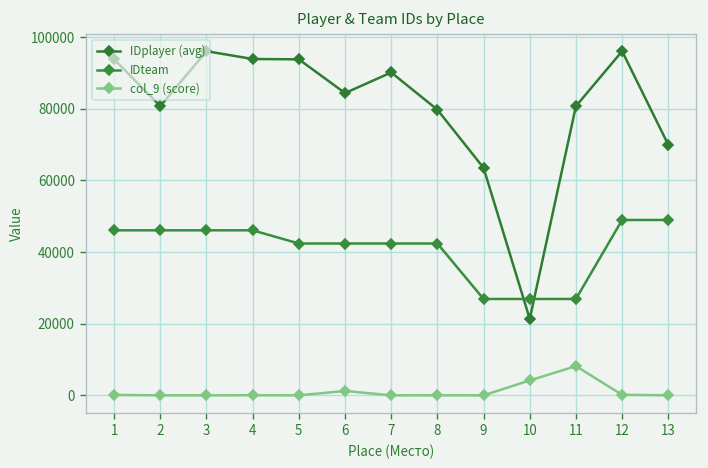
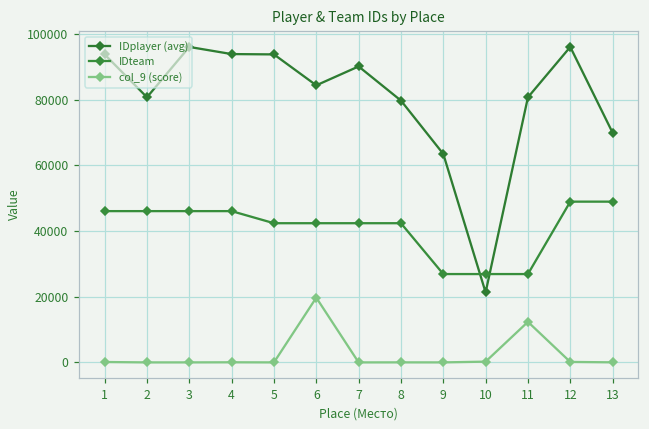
  {
    "col_9 (score)": {
      "1": 0,
      "2": 0,
      "3": 0,
      "4": 0,
      "5": 0,
-     "6": 1000,
+     "6": 20000,
      "7": 0,
      "8": 0,
      "9": 0,
-     "10": 4000,
-     "11": 8000,
+     "10": 0,
+     "11": 12000,
      "12": 0,
      "13": 0
    }
  }
